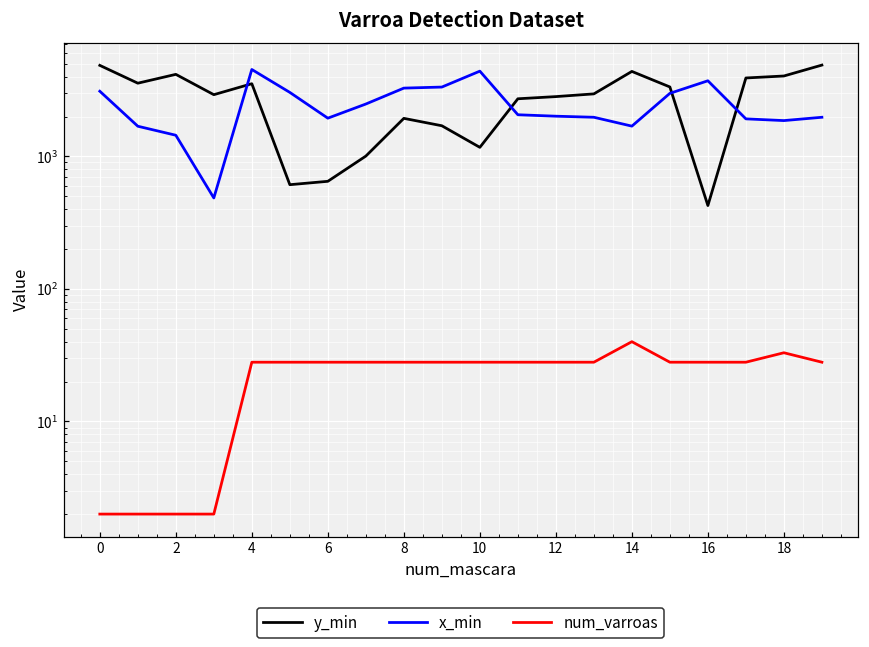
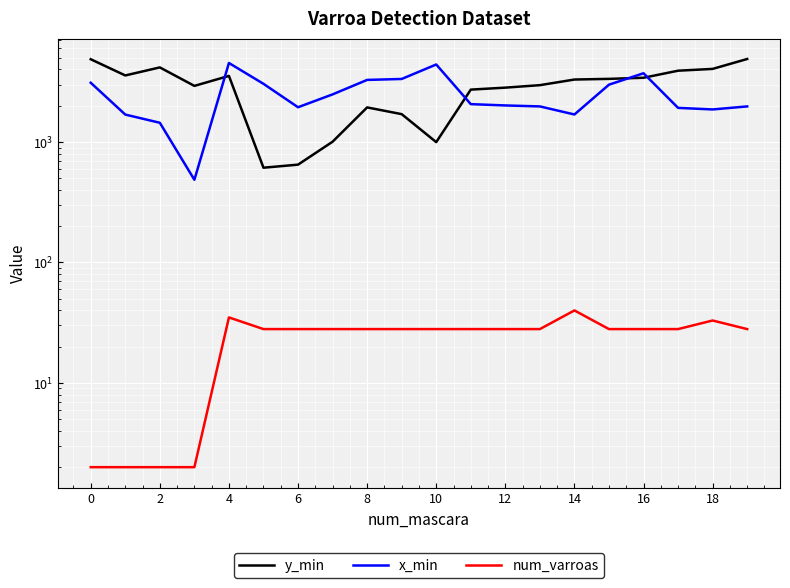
  {
    "y_min": {
      "0": 4900,
      "2": 4200,
      "4": 3500,
      "6": 600,
      "8": 1900,
-     "10": 1200,
+     "10": 1000,
      "12": 2800,
-     "14": 4400,
-     "16": 430,
+     "14": 3300,
+     "16": 3400,
      "18": 4000
    },
    "x_min": {
      "0": 3100,
      "2": 1400,
      "4": 4500,
      "6": 1900,
      "8": 3300,
      "10": 4400,
      "12": 2000,
      "14": 1700,
      "16": 3700,
      "18": 1900
    },
    "num_varroas": {
      "0": 2,
      "2": 2,
-     "4": 28,
+     "4": 35,
      "6": 28,
      "8": 28,
      "10": 28,
      "12": 28,
      "14": 40,
      "16": 28,
      "18": 33
    }
  }
